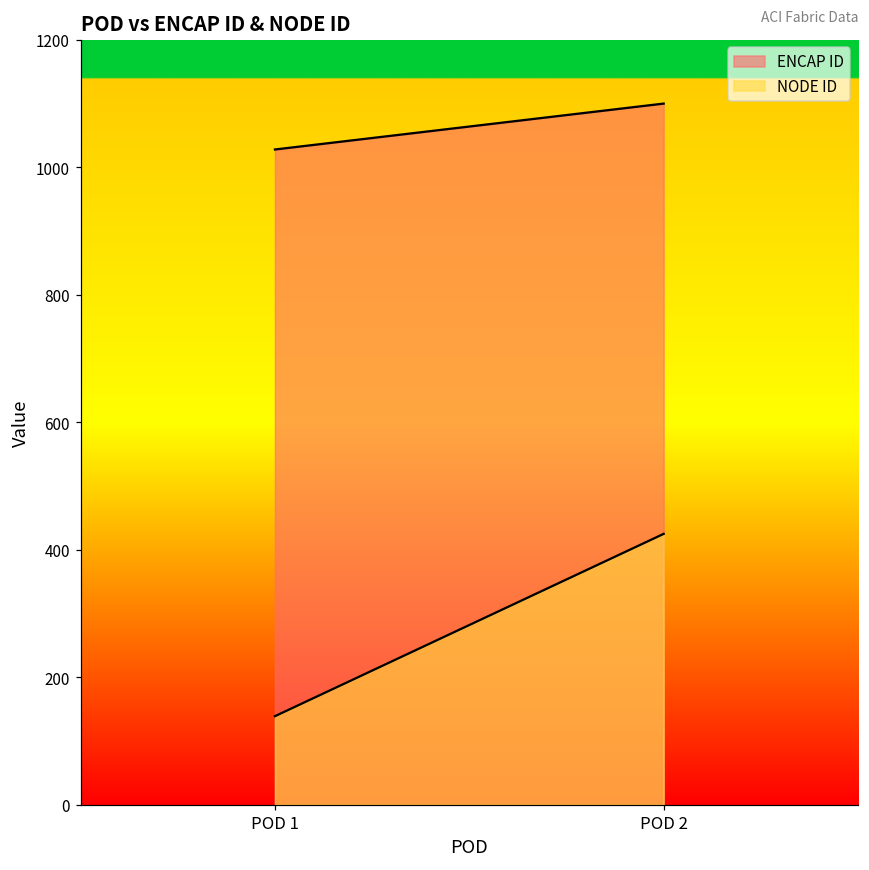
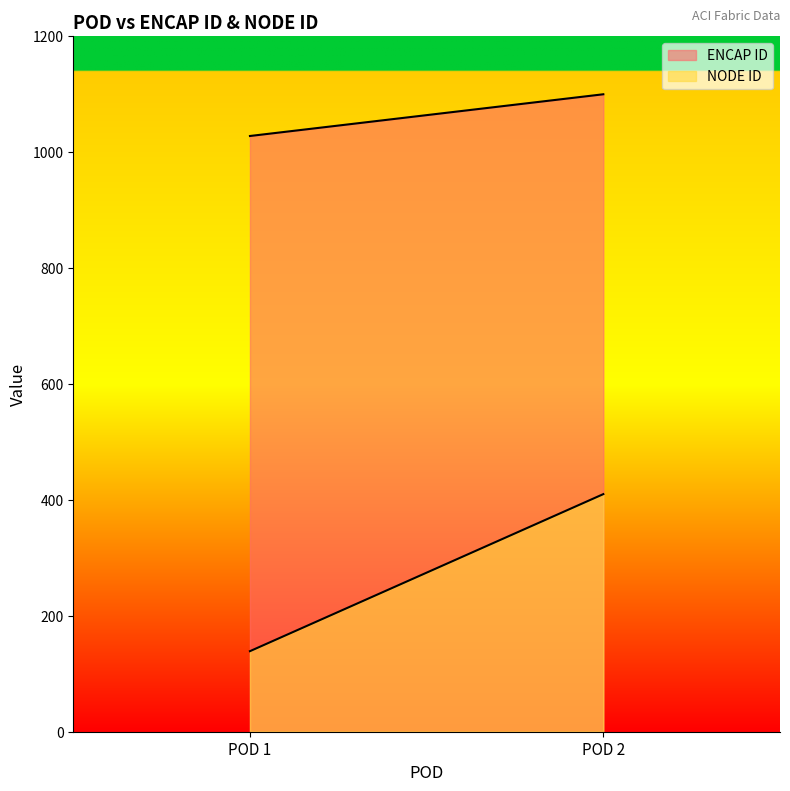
  {
    "ENCAP ID": {
      "POD 1": 1030,
      "POD 2": 1100
    },
    "NODE ID": {
      "POD 1": 140,
-     "POD 2": 430
+     "POD 2": 410
    }
  }
